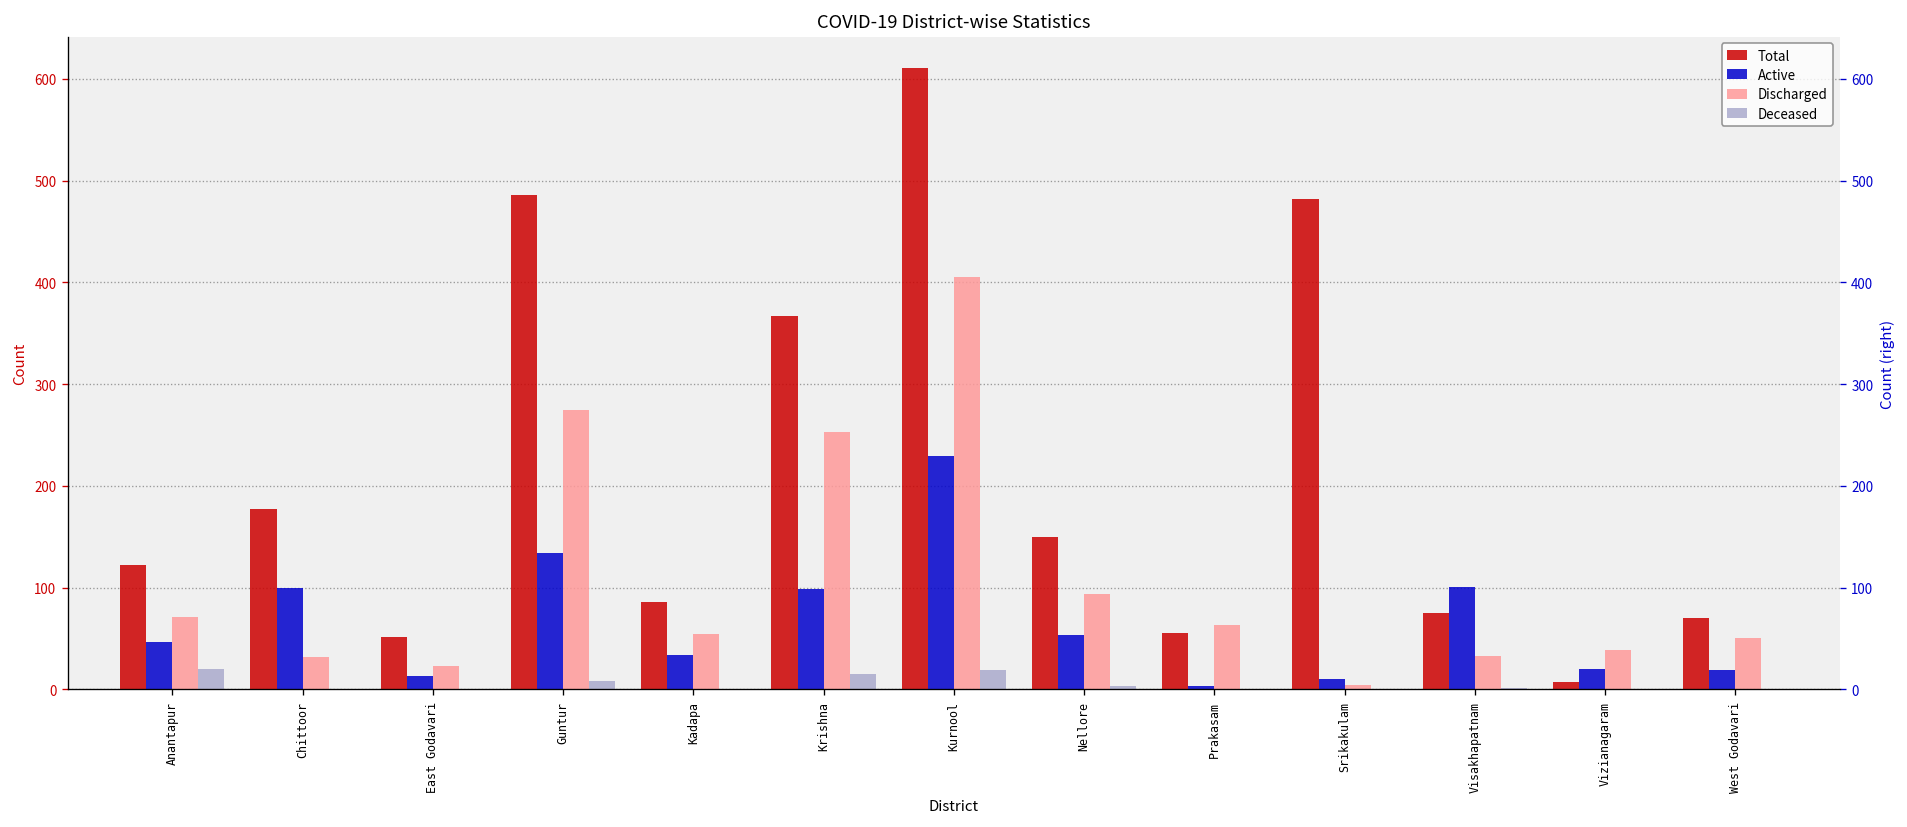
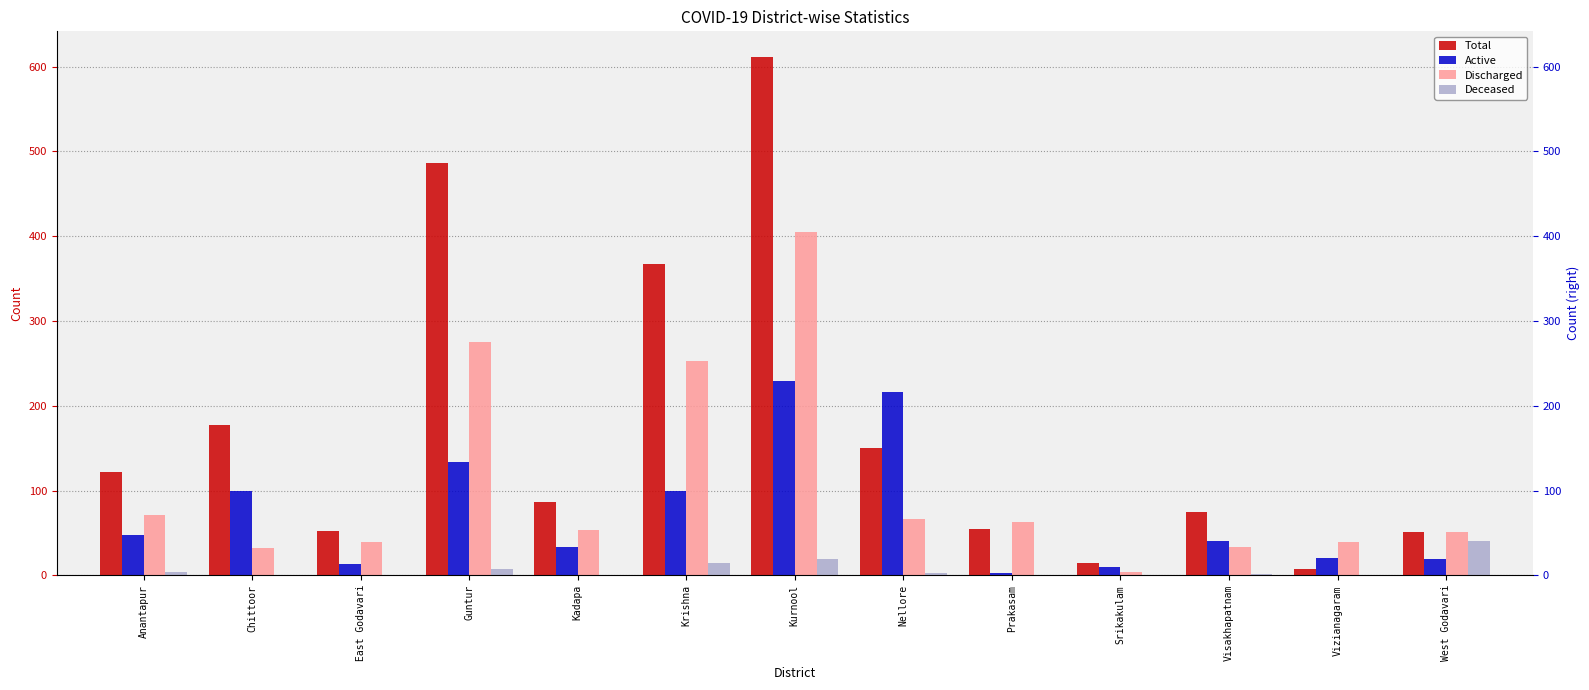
  {
    "Total": {
      "Anantapur": 120,
      "Chittoor": 180,
      "East Godavari": 50,
      "Guntur": 490,
      "Kadapa": 90,
      "Krishna": 370,
      "Kurnool": 610,
      "Nellore": 150,
      "Prakasam": 60,
-     "Srikakulam": 480,
+     "Srikakulam": 10,
      "Visakhapatnam": 80,
      "Vizianagaram": 10,
-     "West Godavari": 70
+     "West Godavari": 50
    },
    "Active": {
      "Anantapur": 50,
      "Chittoor": 100,
      "East Godavari": 10,
      "Guntur": 130,
      "Kadapa": 30,
      "Krishna": 100,
      "Kurnool": 230,
-     "Nellore": 50,
+     "Nellore": 220,
      "Prakasam": 0,
      "Srikakulam": 10,
-     "Visakhapatnam": 100,
+     "Visakhapatnam": 40,
      "Vizianagaram": 20,
      "West Godavari": 20
    },
    "Discharged": {
      "Anantapur": 70,
      "Chittoor": 30,
-     "East Godavari": 20,
+     "East Godavari": 40,
      "Guntur": 280,
      "Kadapa": 50,
      "Krishna": 250,
      "Kurnool": 410,
-     "Nellore": 90,
+     "Nellore": 70,
      "Prakasam": 60,
      "Srikakulam": 0,
      "Visakhapatnam": 30,
      "Vizianagaram": 40,
      "West Godavari": 50
    },
    "Deceased": {
-     "Anantapur": 20,
+     "Anantapur": 0,
      "Chittoor": 0,
      "East Godavari": 0,
      "Guntur": 10,
      "Kadapa": 0,
      "Krishna": 20,
      "Kurnool": 20,
      "Nellore": 0,
      "Prakasam": 0,
      "Srikakulam": 0,
      "Vizianagaram": 0,
-     "West Godavari": 0
+     "West Godavari": 40
    }
  }
